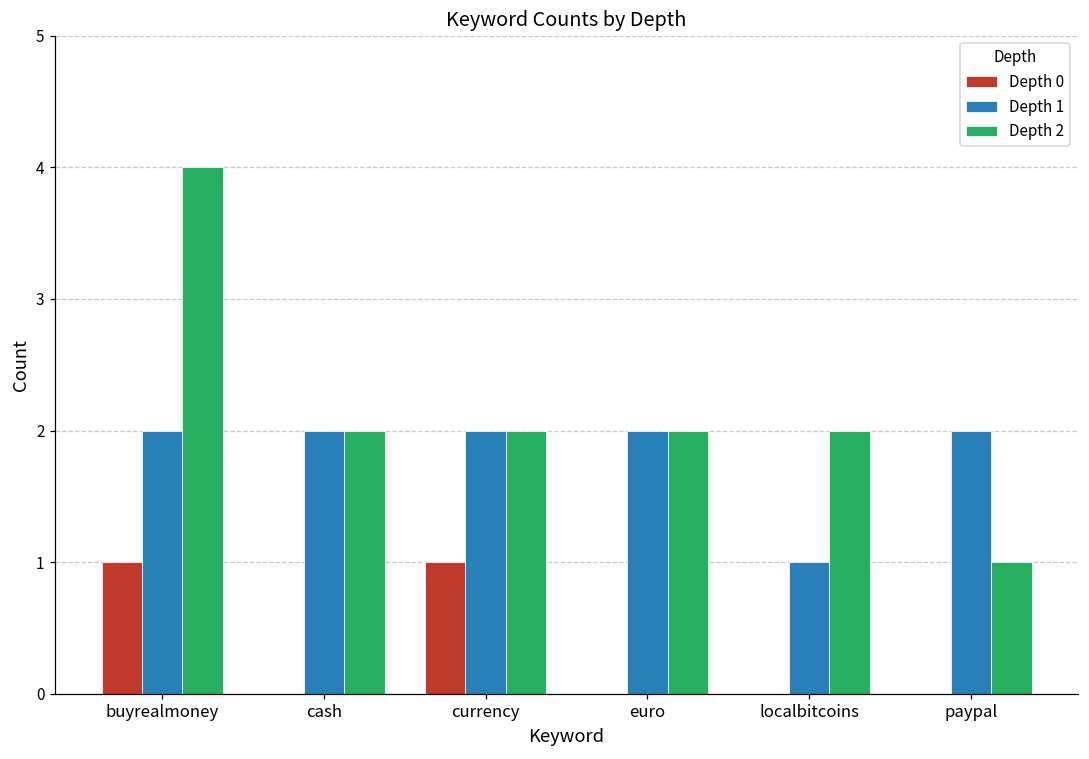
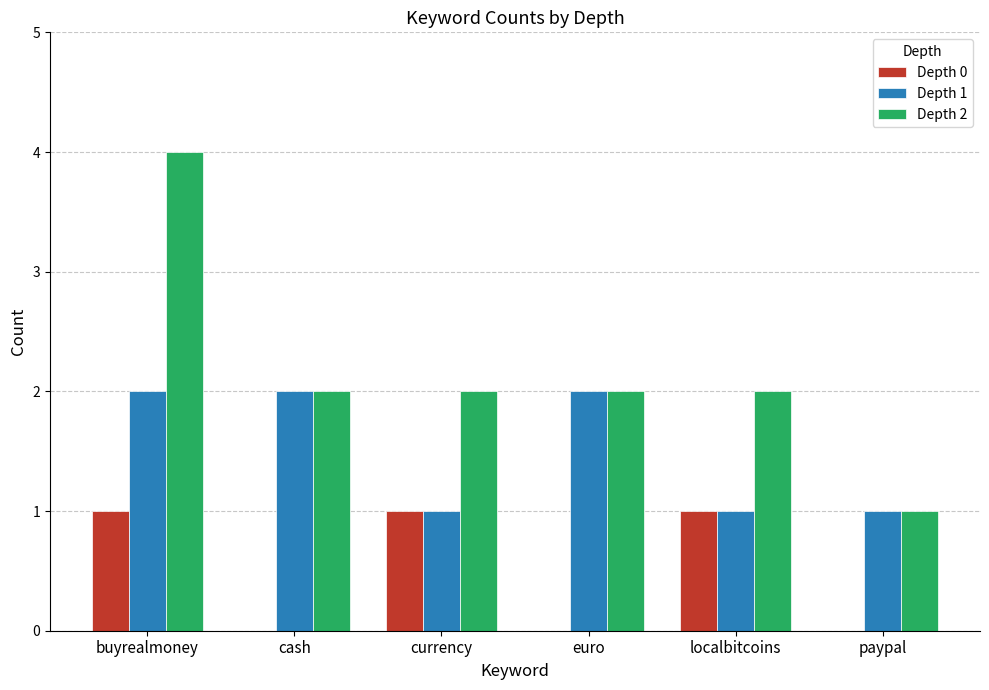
  {
    "Depth 0": {
      "buyrealmoney": 1,
      "cash": 0,
      "currency": 1,
      "euro": 0,
-     "localbitcoins": 0,
+     "localbitcoins": 1,
      "paypal": 0
    },
    "Depth 1": {
      "buyrealmoney": 2,
      "cash": 2,
-     "currency": 2,
+     "currency": 1,
      "euro": 2,
      "localbitcoins": 1,
-     "paypal": 2
+     "paypal": 1
    },
    "Depth 2": {
      "buyrealmoney": 4,
      "cash": 2,
      "currency": 2,
      "euro": 2,
      "localbitcoins": 2,
      "paypal": 1
    }
  }
